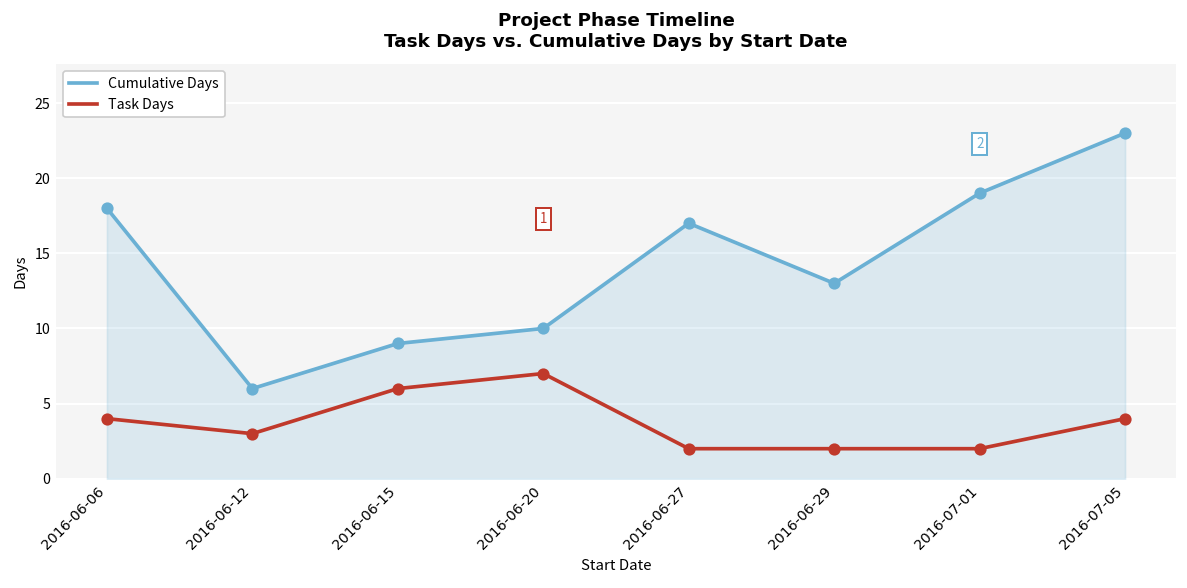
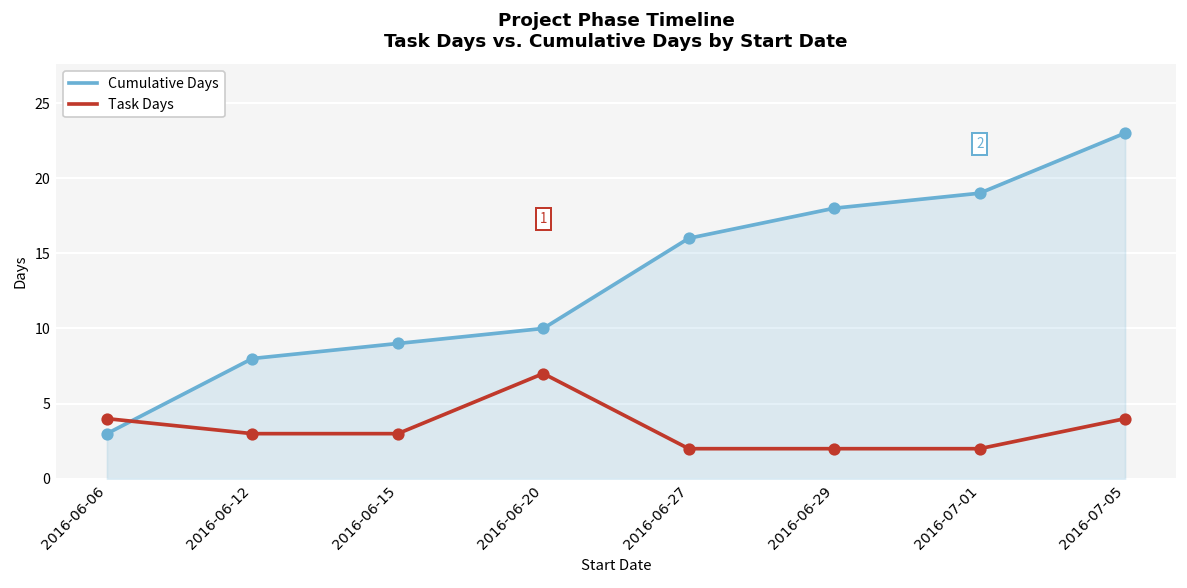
  {
    "Cumulative Days": {
-     "2016-06-06": 18,
-     "2016-06-12": 6,
+     "2016-06-06": 3,
+     "2016-06-12": 8,
      "2016-06-15": 9,
      "2016-06-20": 10,
-     "2016-06-27": 17,
-     "2016-06-29": 13,
+     "2016-06-27": 16,
+     "2016-06-29": 18,
      "2016-07-01": 19,
      "2016-07-05": 23
    },
    "Task Days": {
      "2016-06-06": 4,
      "2016-06-12": 3,
-     "2016-06-15": 6,
+     "2016-06-15": 3,
      "2016-06-20": 7,
      "2016-06-27": 2,
      "2016-06-29": 2,
      "2016-07-01": 2,
      "2016-07-05": 4
    }
  }
